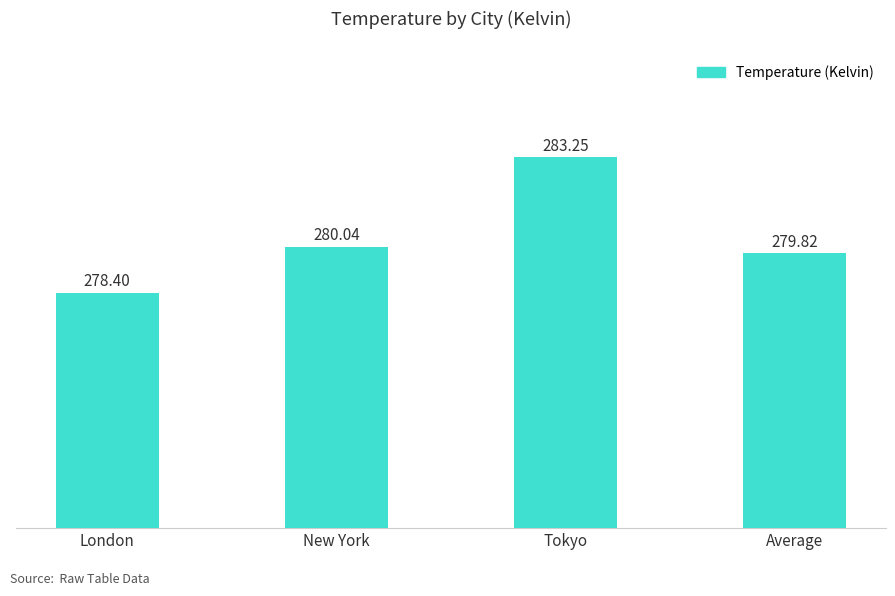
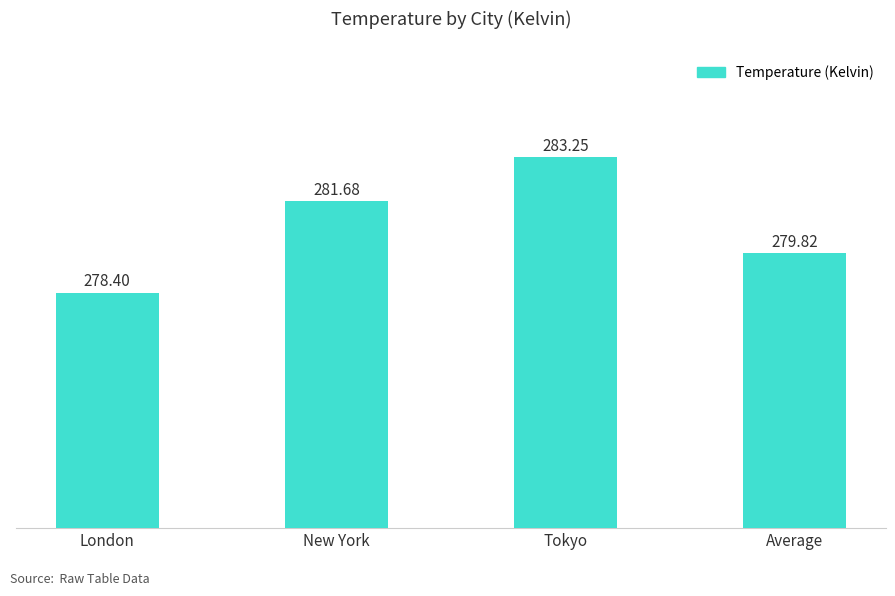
  {
    "London": 278.40,
-   "New York": 280.04,
+   "New York": 281.68,
    "Tokyo": 283.25,
    "Average": 279.82
  }
